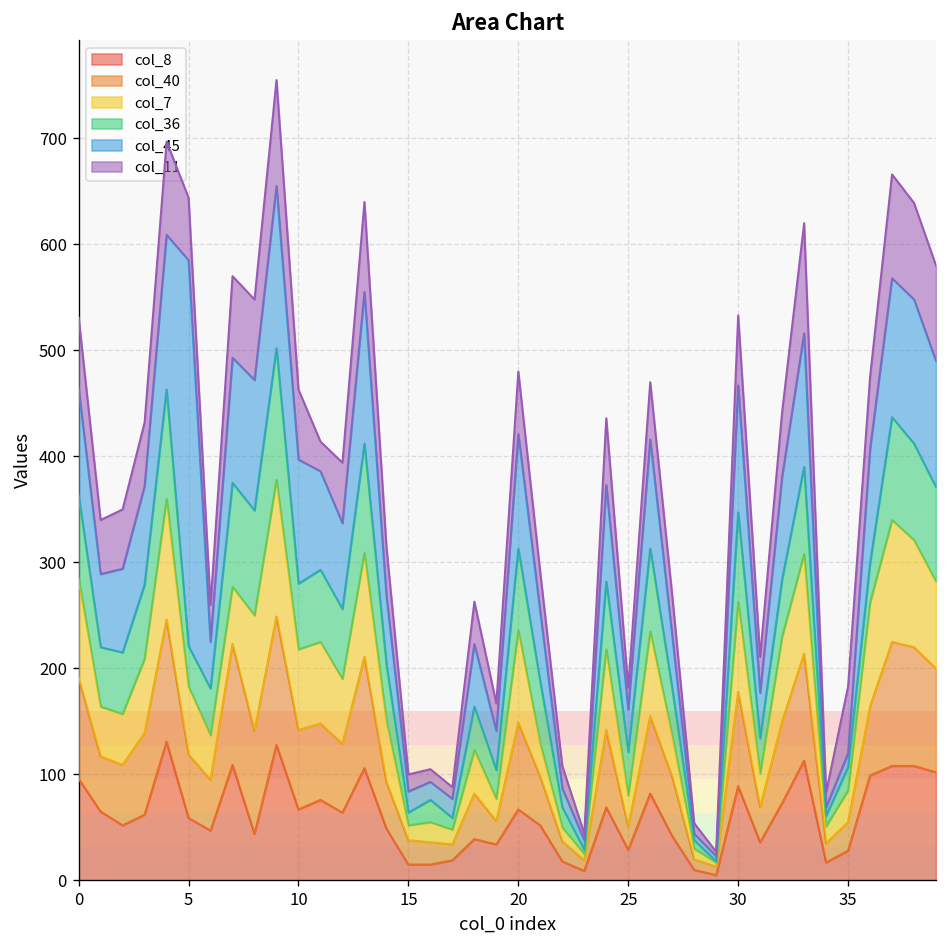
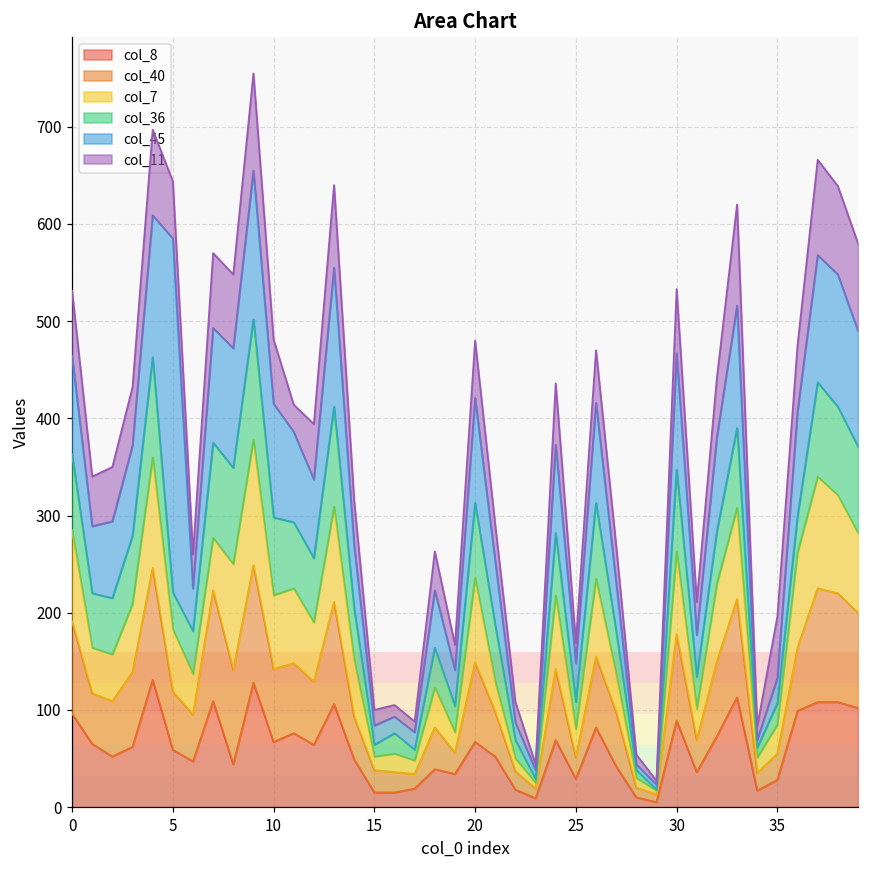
  {
    "col_36": {
      "0": 80,
      "5": 40,
-     "10": 60,
+     "10": 80,
      "15": 10,
      "20": 80,
-     "25": 40,
+     "25": 30,
      "30": 80,
      "35": 20
    },
    "col_45": {
      "0": 100,
      "5": 360,
      "10": 120,
      "15": 20,
      "20": 110,
      "25": 40,
      "30": 120,
-     "35": 10
+     "35": 30
    },
    "col_11": {
      "0": 70,
      "5": 60,
      "10": 70,
      "15": 20,
      "20": 60,
      "25": 20,
      "30": 70,
      "35": 60
    }
  }
